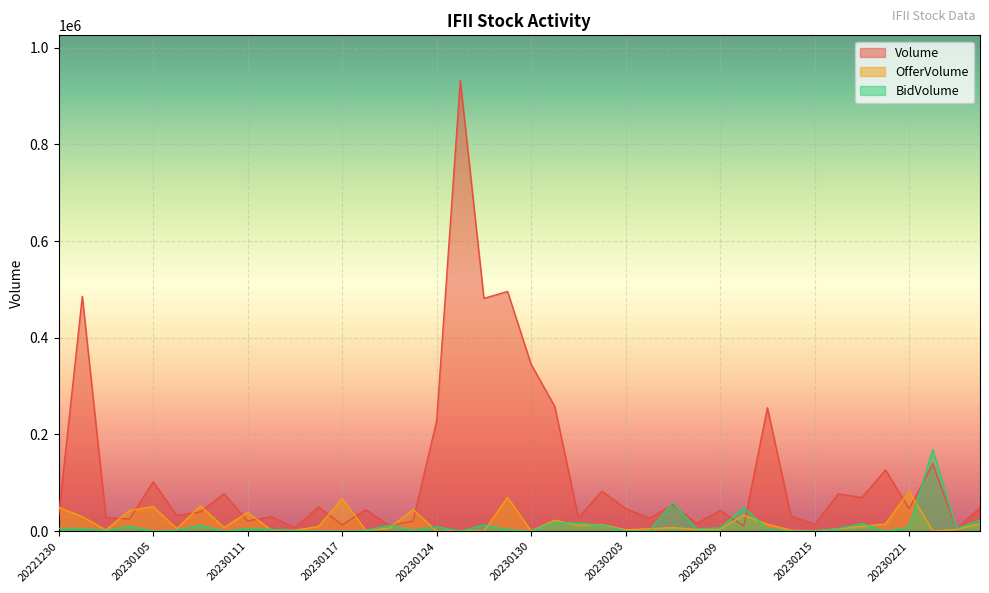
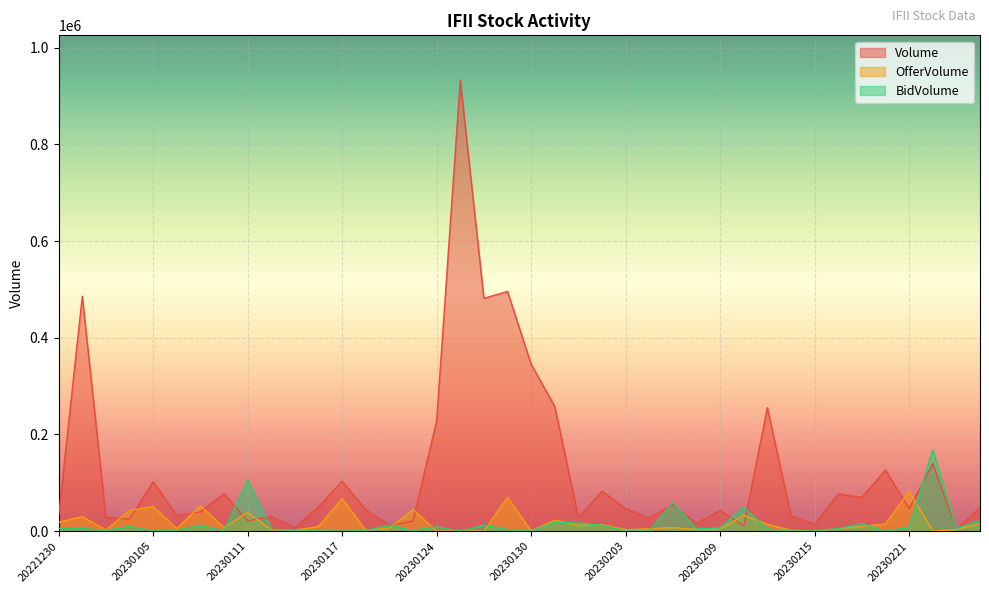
  {
    "Volume": {
      "20221230": 30000,
      "20230105": 100000,
      "20230111": 20000,
-     "20230117": 10000,
+     "20230117": 100000,
      "20230124": 230000,
      "20230130": 350000,
      "20230203": 50000,
      "20230209": 40000,
      "20230215": 10000,
      "20230221": 50000
    },
    "OfferVolume": {
-     "20221230": 50000,
+     "20221230": 20000,
      "20230105": 50000,
      "20230111": 40000,
      "20230117": 70000,
      "20230124": 0,
      "20230221": 80000
    },
    "BidVolume": {
      "20221230": 10000,
      "20230105": 0,
-     "20230111": 10000,
+     "20230111": 110000,
      "20230117": 0,
      "20230124": 10000,
      "20230221": 10000
    }
  }
